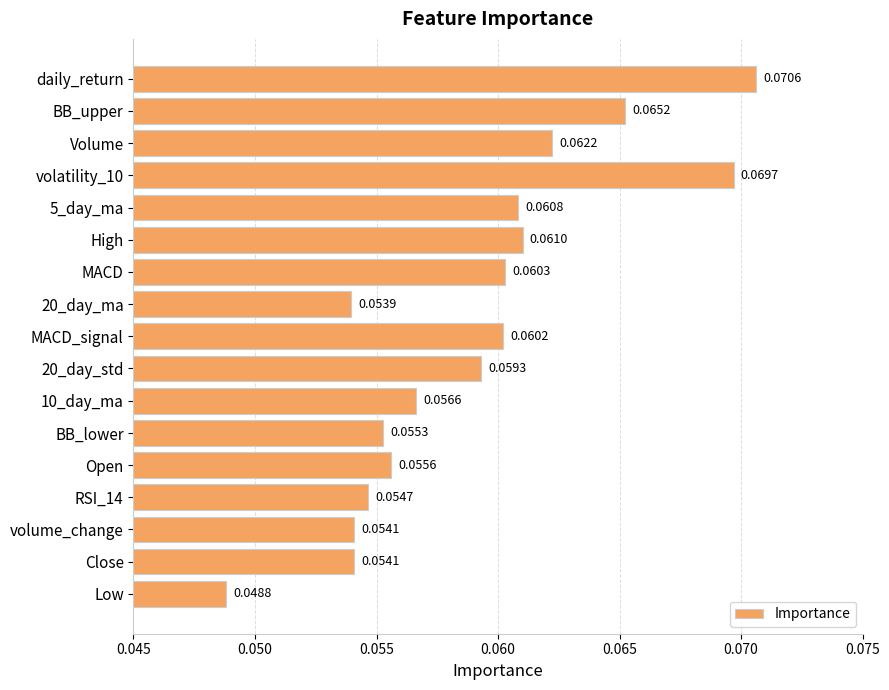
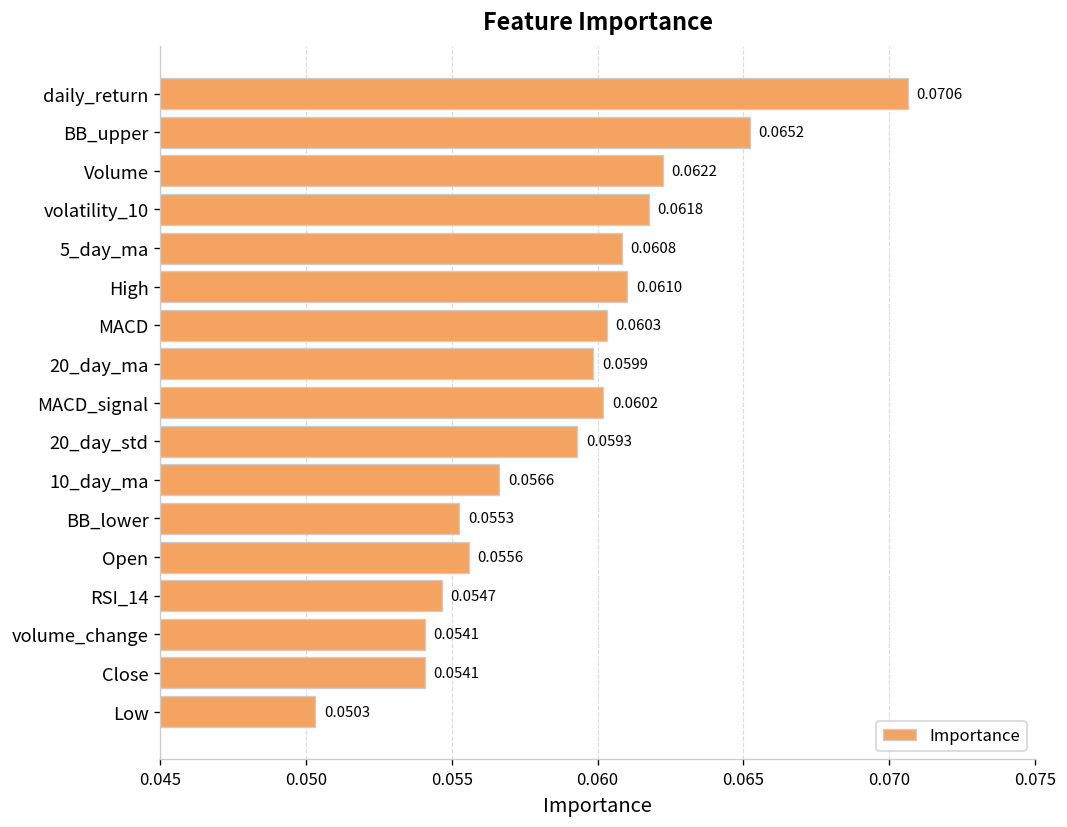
  {
    "daily_return": 0.0706,
    "BB_upper": 0.0652,
    "Volume": 0.0622,
-   "volatility_10": 0.0697,
+   "volatility_10": 0.0618,
    "5_day_ma": 0.0608,
    "High": 0.0610,
    "MACD": 0.0603,
-   "20_day_ma": 0.0539,
+   "20_day_ma": 0.0599,
    "MACD_signal": 0.0602,
    "20_day_std": 0.0593,
    "10_day_ma": 0.0566,
    "BB_lower": 0.0553,
    "Open": 0.0556,
    "RSI_14": 0.0547,
    "volume_change": 0.0541,
    "Close": 0.0541,
-   "Low": 0.0488
+   "Low": 0.0503
  }
